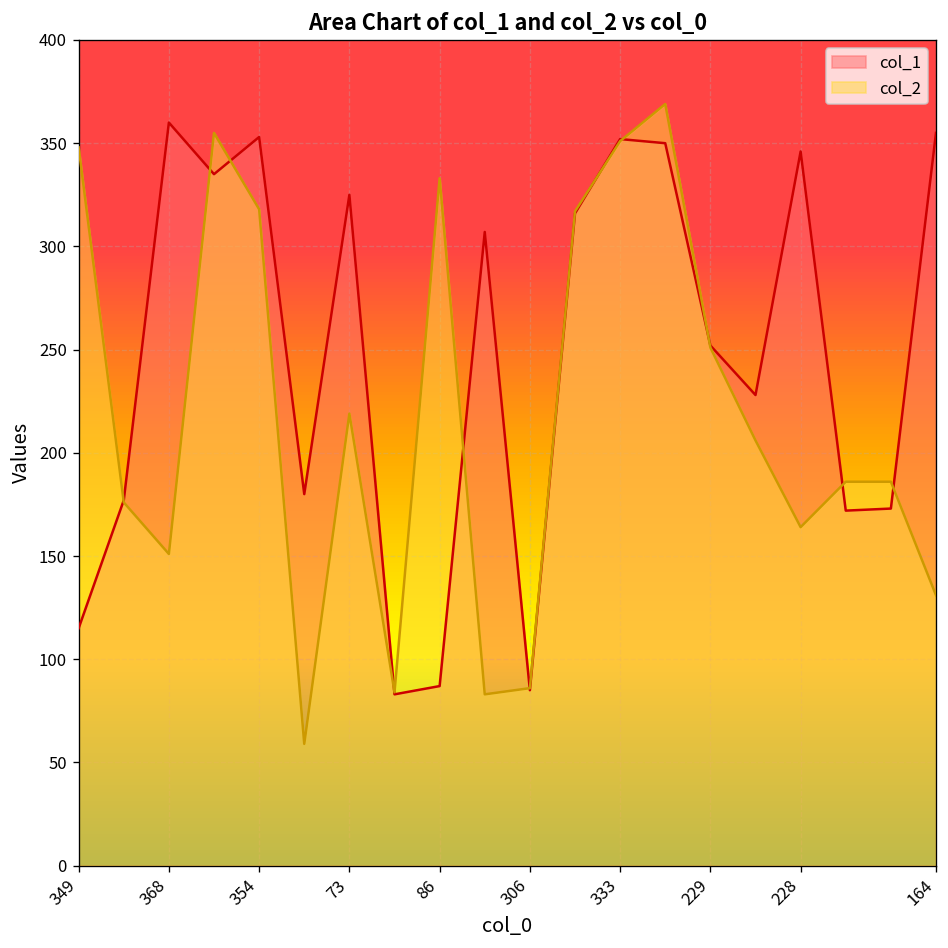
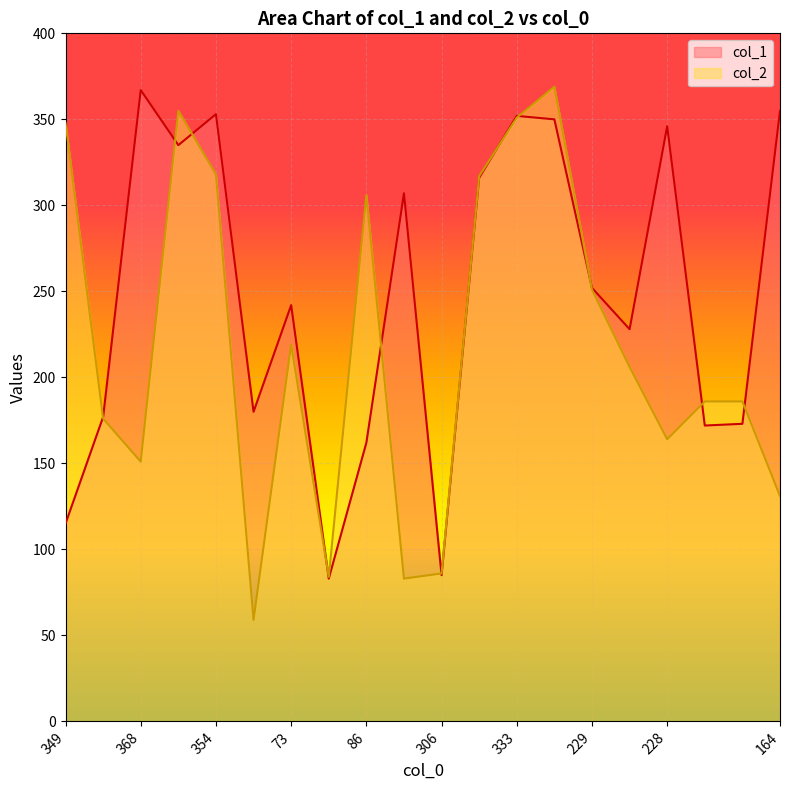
  {
    "col_1": {
      "349": 115,
-     "368": 360,
+     "368": 367,
      "354": 353,
-     "73": 325,
-     "86": 87,
+     "73": 242,
+     "86": 162,
      "228": 346,
      "164": 355
    },
    "col_2": {
      "349": 348,
      "368": 151,
      "354": 318,
      "73": 219,
-     "86": 333,
+     "86": 306,
      "228": 164,
      "164": 131
    }
  }
